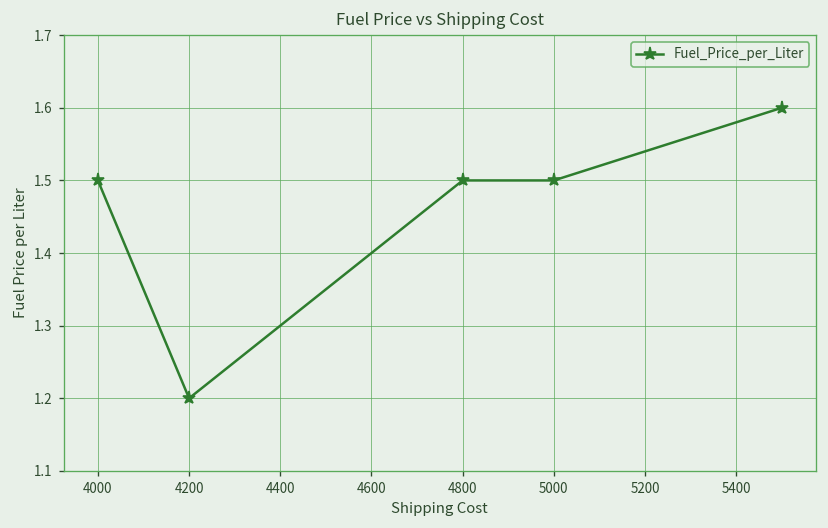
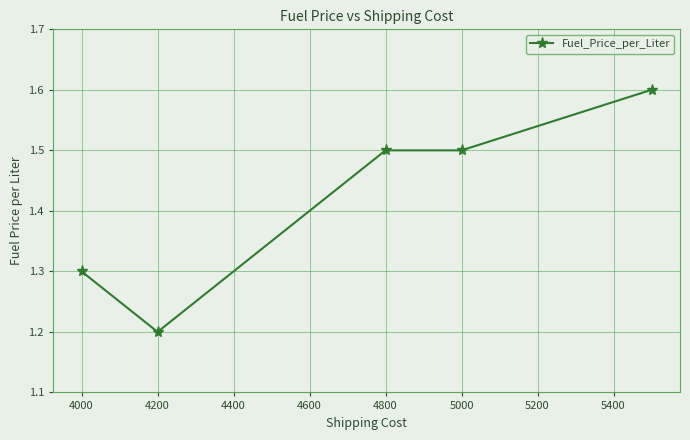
  {
-   "4000": 1.5,
+   "4000": 1.3,
    "4200": 1.2,
    "4800": 1.5,
    "5000": 1.5
  }
